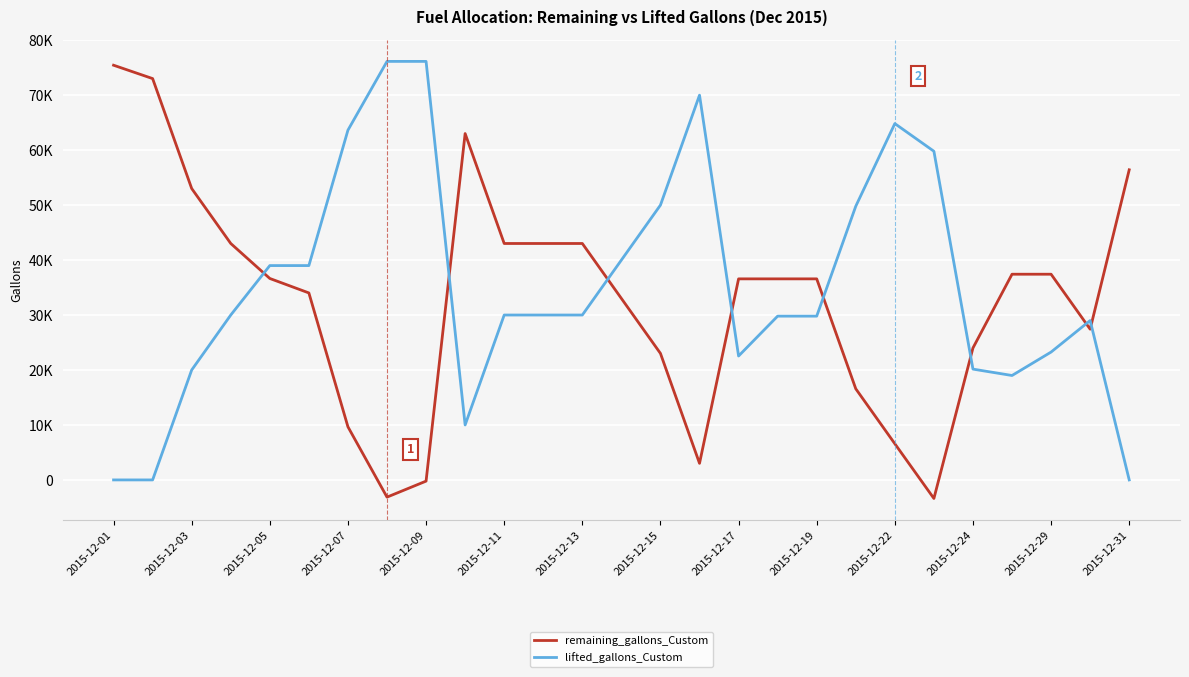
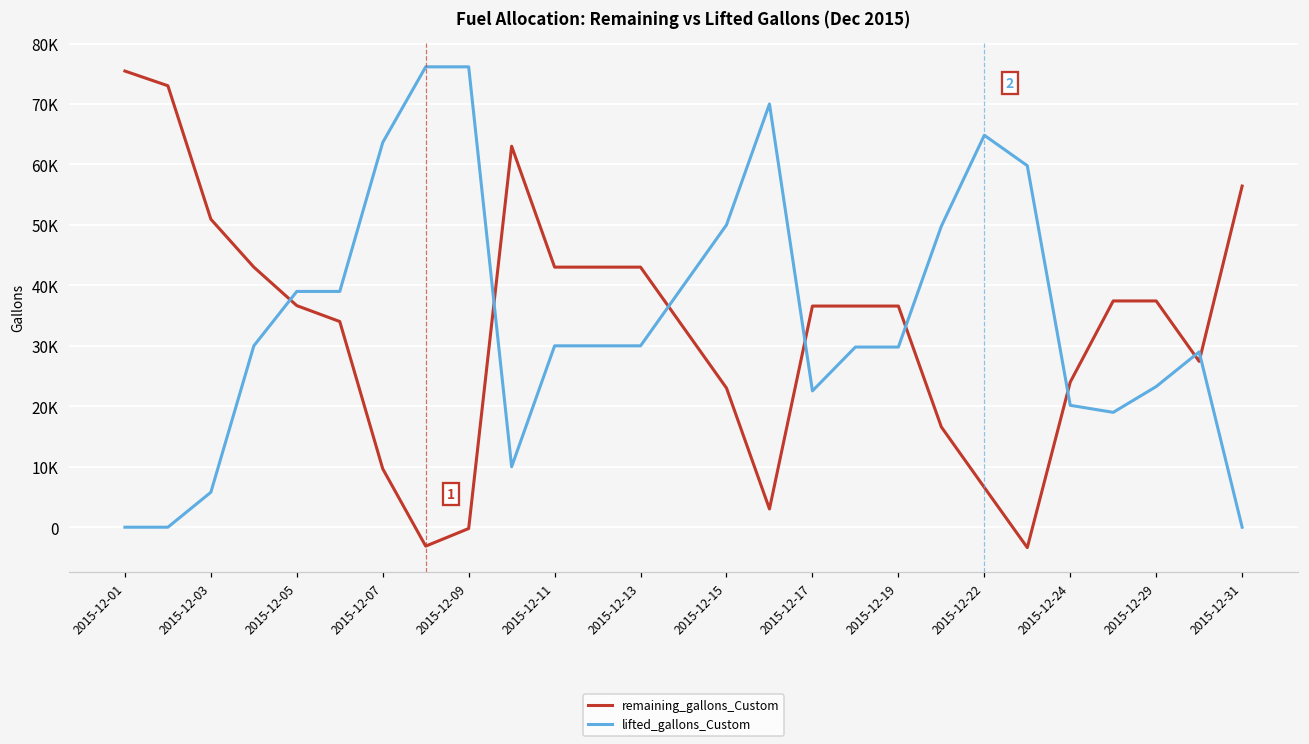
  {
    "remaining_gallons_Custom": {
      "2015-12-01": 75000,
-     "2015-12-03": 53000,
+     "2015-12-03": 51000,
      "2015-12-05": 37000,
      "2015-12-07": 10000,
      "2015-12-09": 0,
      "2015-12-11": 43000,
      "2015-12-13": 43000,
      "2015-12-15": 23000,
      "2015-12-17": 37000,
      "2015-12-19": 37000,
      "2015-12-22": 7000,
      "2015-12-24": 24000,
      "2015-12-29": 37000,
      "2015-12-31": 56000
    },
    "lifted_gallons_Custom": {
      "2015-12-01": 0,
-     "2015-12-03": 20000,
+     "2015-12-03": 6000,
      "2015-12-05": 39000,
      "2015-12-07": 64000,
      "2015-12-09": 76000,
      "2015-12-11": 30000,
      "2015-12-13": 30000,
      "2015-12-15": 50000,
      "2015-12-17": 23000,
      "2015-12-19": 30000,
      "2015-12-22": 65000,
      "2015-12-24": 20000,
      "2015-12-29": 23000,
      "2015-12-31": 0
    }
  }
